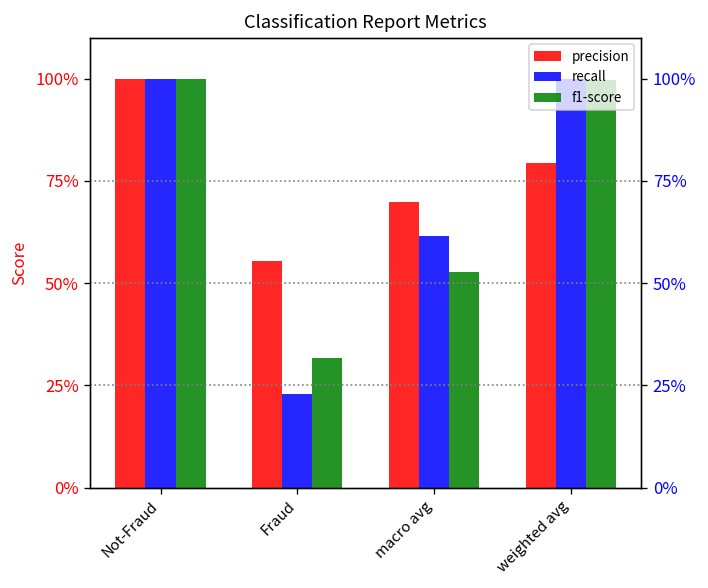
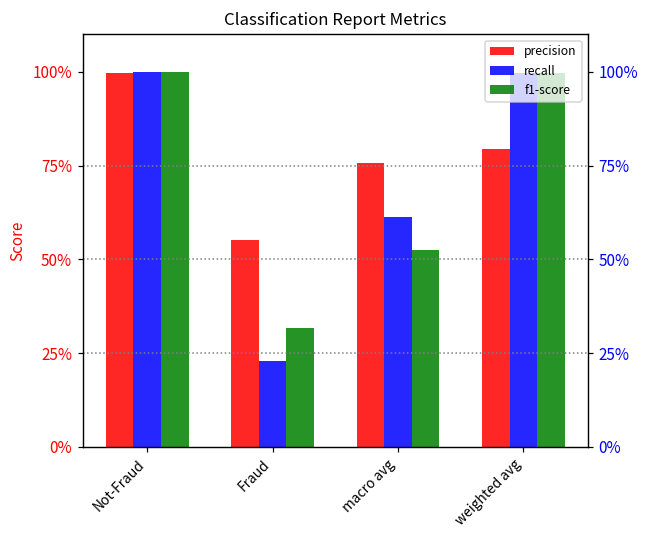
  {
    "precision": {
      "Not-Fraud": "100%",
      "Fraud": "55%",
-     "macro avg": "70%",
+     "macro avg": "76%",
      "weighted avg": "79%"
    },
    "recall": {
      "Not-Fraud": "100%",
      "Fraud": "23%",
      "macro avg": "61%"
    },
    "f1-score": {
      "Not-Fraud": "100%",
      "Fraud": "32%",
      "macro avg": "53%"
    }
  }
